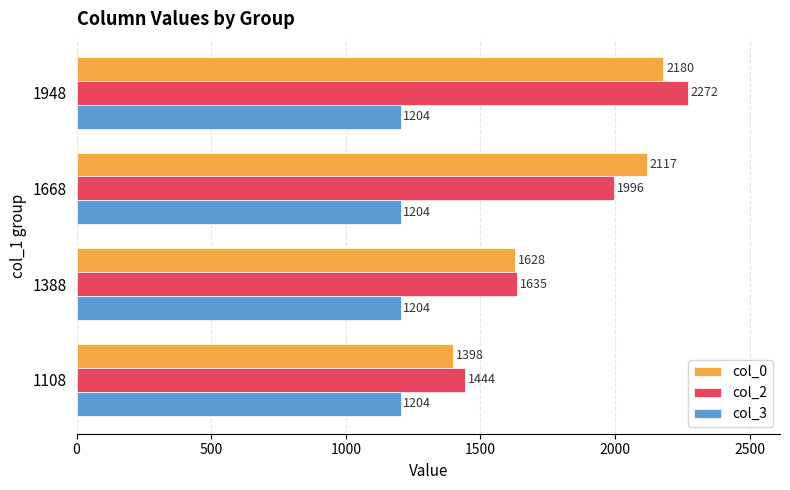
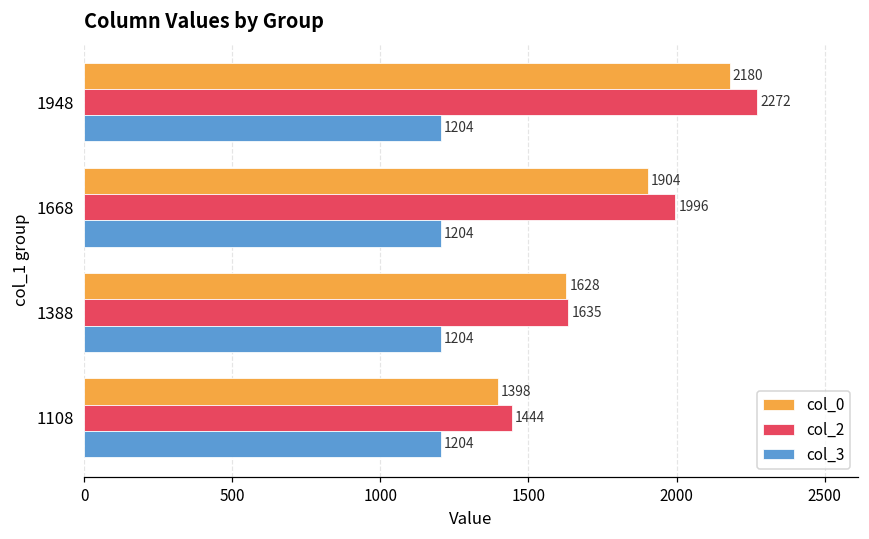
  {
    "col_0": {
      "1948": 2180,
-     "1668": 2117,
+     "1668": 1904,
      "1388": 1628,
      "1108": 1398
    },
    "col_2": {
      "1948": 2272,
      "1668": 1996,
      "1388": 1635,
      "1108": 1444
    },
    "col_3": {
      "1948": 1204,
      "1668": 1204,
      "1388": 1204,
      "1108": 1204
    }
  }
